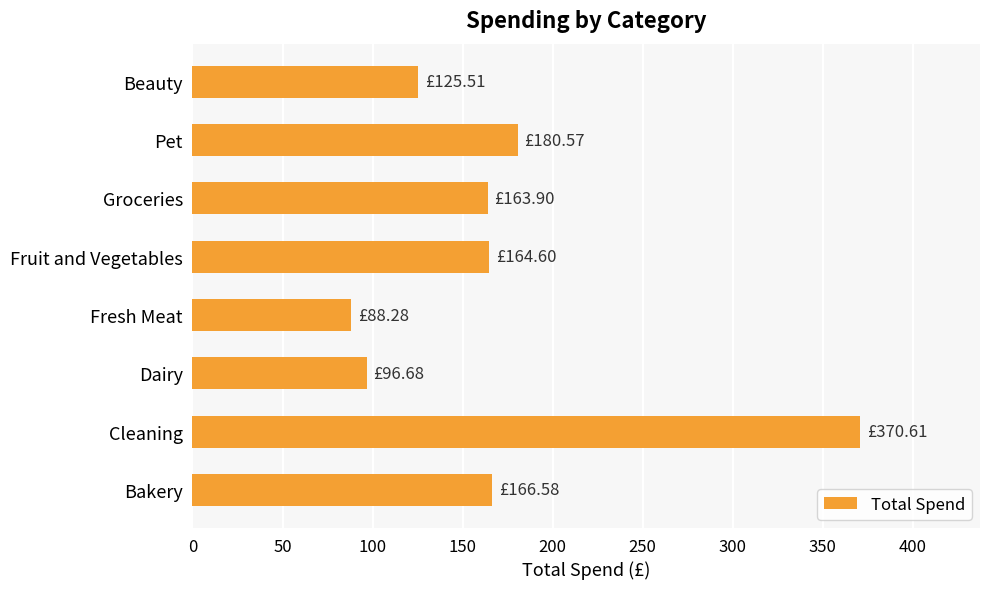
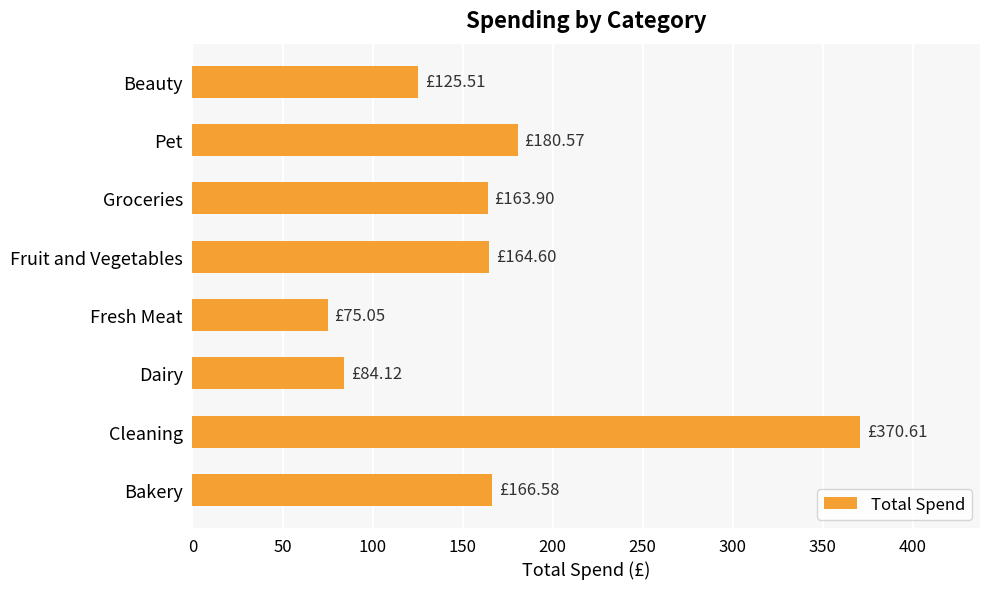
  {
    "Beauty": "£125.51",
    "Pet": "£180.57",
    "Groceries": "£163.90",
    "Fruit and Vegetables": "£164.60",
-   "Fresh Meat": "£88.28",
-   "Dairy": "£96.68",
+   "Fresh Meat": "£75.05",
+   "Dairy": "£84.12",
    "Cleaning": "£370.61",
    "Bakery": "£166.58"
  }
